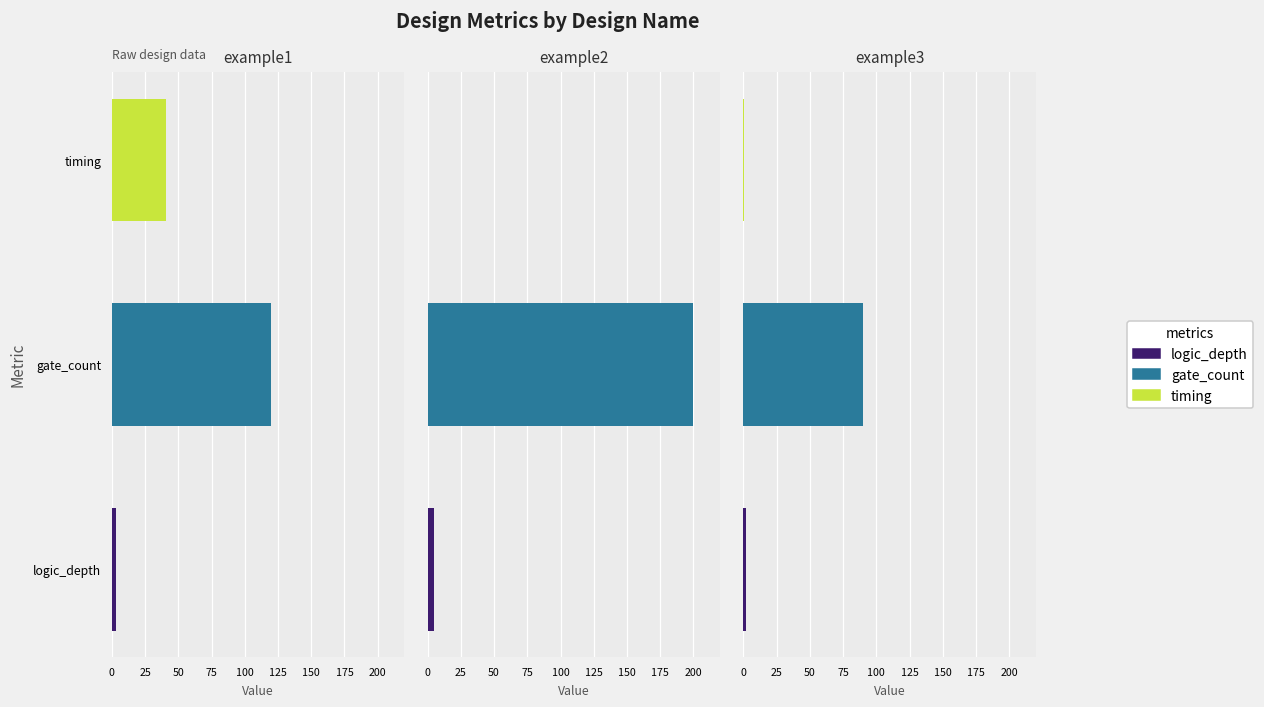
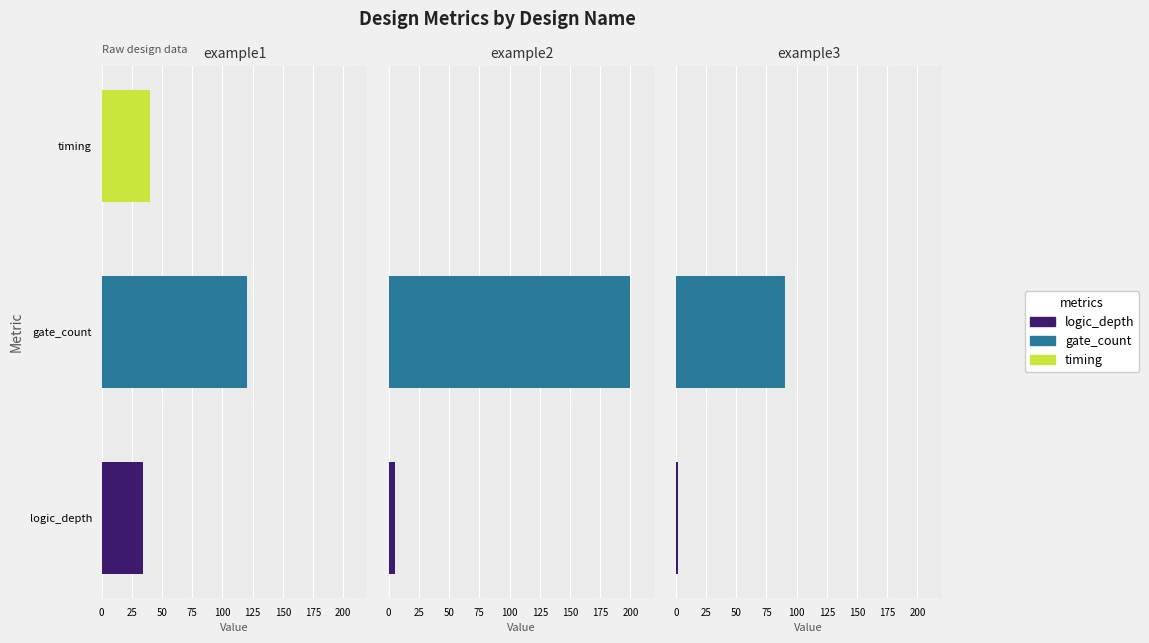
  {
    "example1": {
      "timing": 40,
      "gate_count": 120,
-     "logic_depth": 3
+     "logic_depth": 34
    }
  }
